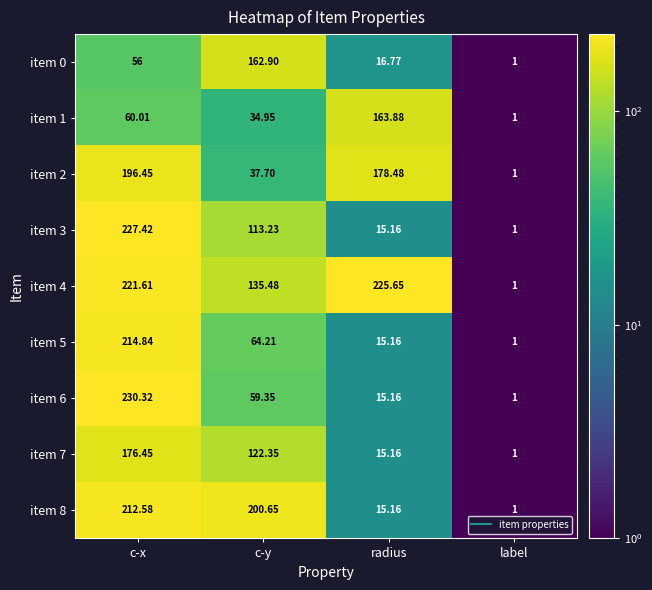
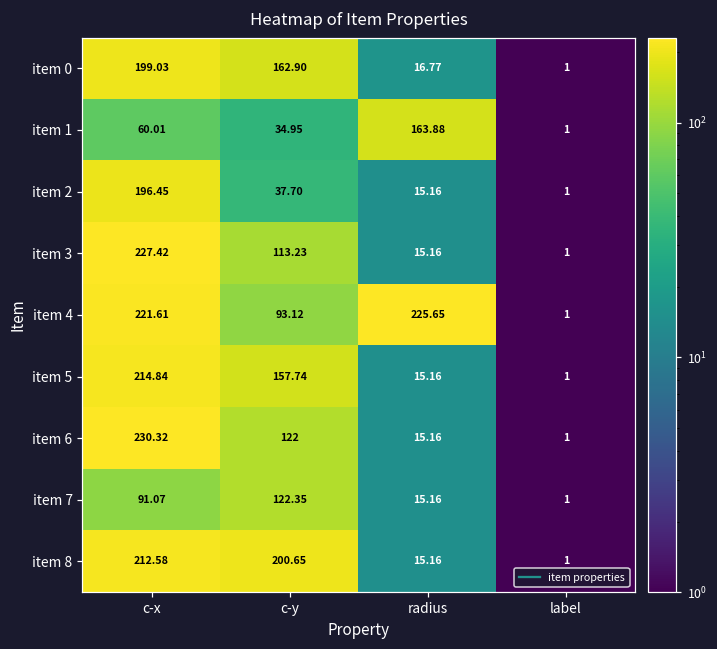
  {
    "item 0": {
-     "c-x": 56,
+     "c-x": 199.03,
      "c-y": 162.90,
      "radius": 16.77,
      "label": 1
    },
    "item 1": {
      "c-x": 60.01,
      "c-y": 34.95,
      "radius": 163.88,
      "label": 1
    },
    "item 2": {
      "c-x": 196.45,
      "c-y": 37.70,
-     "radius": 178.48,
+     "radius": 15.16,
      "label": 1
    },
    "item 3": {
      "c-x": 227.42,
      "c-y": 113.23,
      "radius": 15.16,
      "label": 1
    },
    "item 4": {
      "c-x": 221.61,
-     "c-y": 135.48,
+     "c-y": 93.12,
      "radius": 225.65,
      "label": 1
    },
    "item 5": {
      "c-x": 214.84,
-     "c-y": 64.21,
+     "c-y": 157.74,
      "radius": 15.16,
      "label": 1
    },
    "item 6": {
      "c-x": 230.32,
-     "c-y": 59.35,
+     "c-y": 122,
      "radius": 15.16,
      "label": 1
    },
    "item 7": {
-     "c-x": 176.45,
+     "c-x": 91.07,
      "c-y": 122.35,
      "radius": 15.16,
      "label": 1
    },
    "item 8": {
      "c-x": 212.58,
      "c-y": 200.65,
      "radius": 15.16,
      "label": 1
    }
  }
